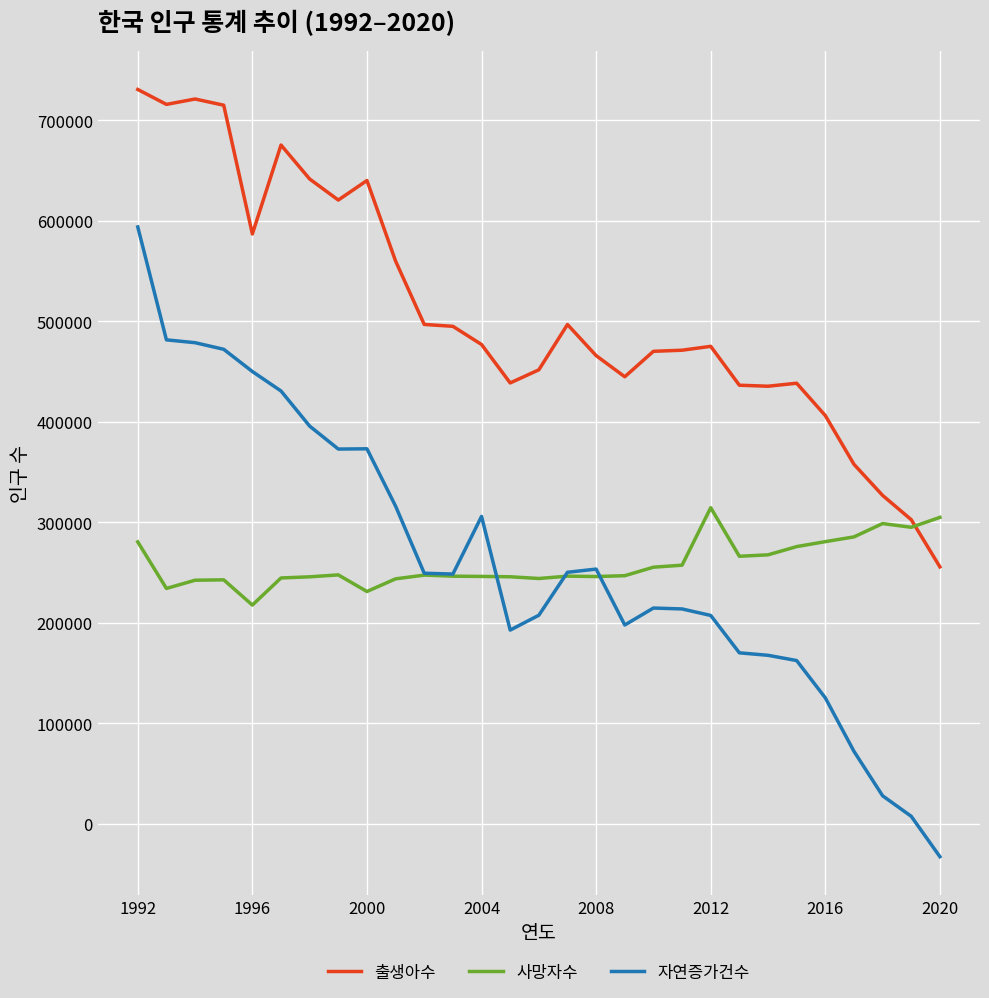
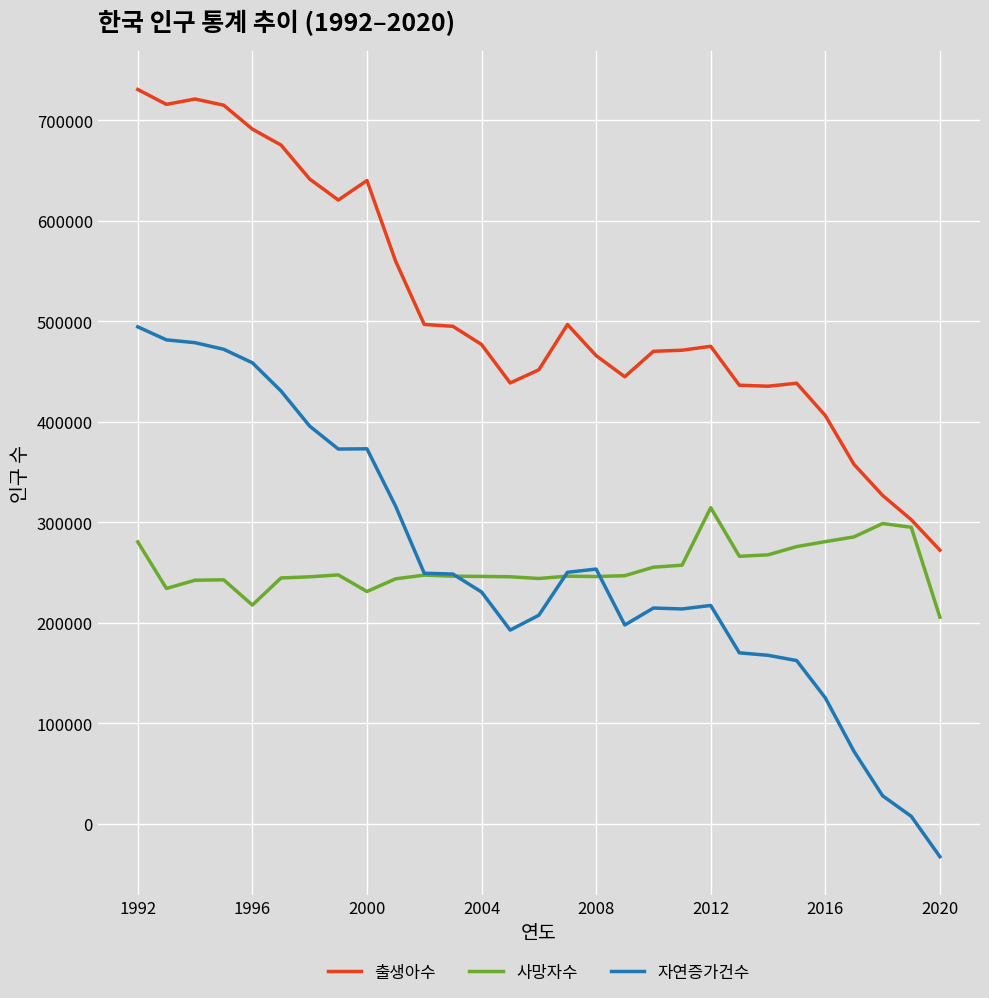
  {
    "출생아수": {
      "1992": 731000,
-     "1996": 587000,
+     "1996": 691000,
      "2000": 640000,
      "2004": 477000,
      "2008": 466000,
      "2012": 475000,
      "2016": 406000,
-     "2020": 256000
+     "2020": 272000
    },
    "사망자수": {
      "1992": 281000,
      "1996": 218000,
      "2000": 231000,
      "2004": 246000,
      "2008": 246000,
      "2012": 315000,
      "2016": 281000,
-     "2020": 305000
+     "2020": 206000
    },
    "자연증가건수": {
-     "1992": 594000,
-     "1996": 450000,
+     "1992": 495000,
+     "1996": 459000,
      "2000": 373000,
-     "2004": 306000,
+     "2004": 231000,
      "2008": 254000,
-     "2012": 207000,
+     "2012": 217000,
      "2016": 125000,
      "2020": -33000
    }
  }
